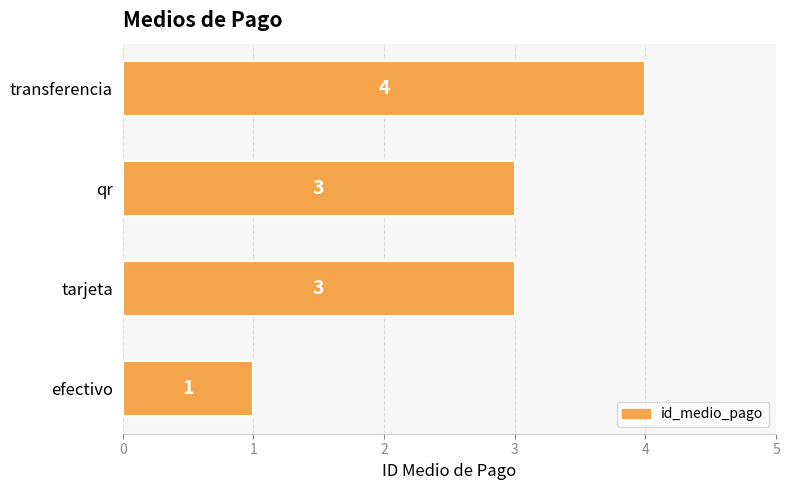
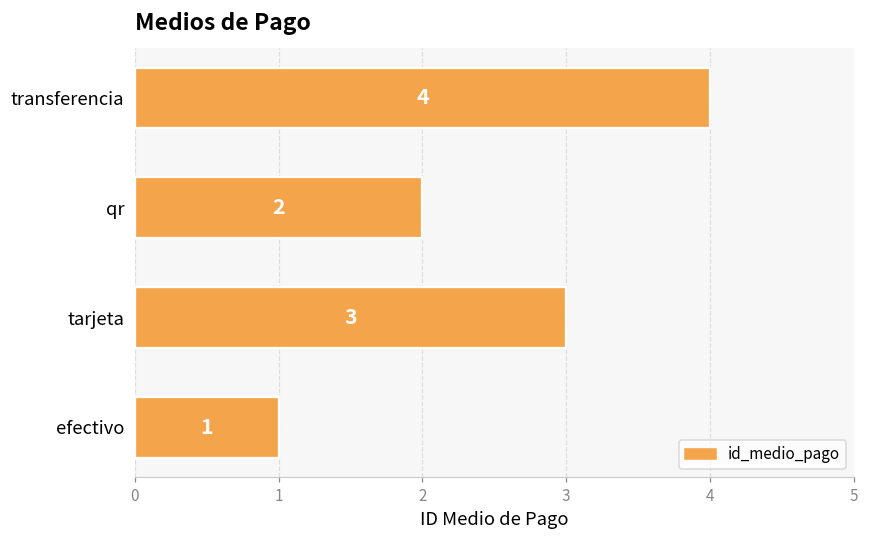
  {
    "transferencia": 4,
-   "qr": 3,
+   "qr": 2,
    "tarjeta": 3,
    "efectivo": 1
  }
